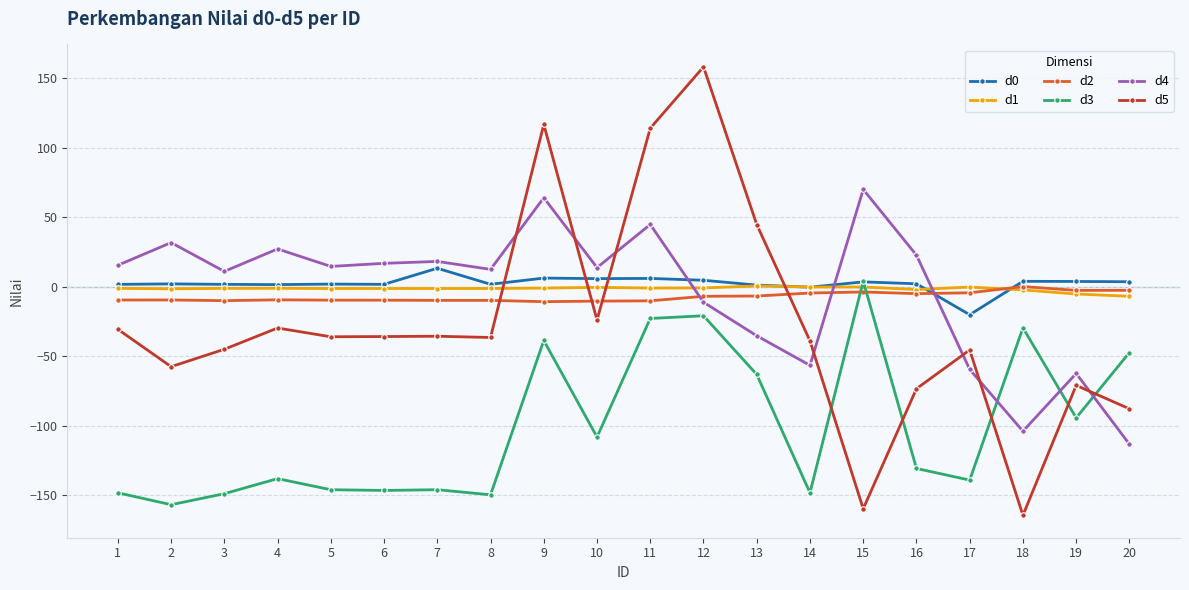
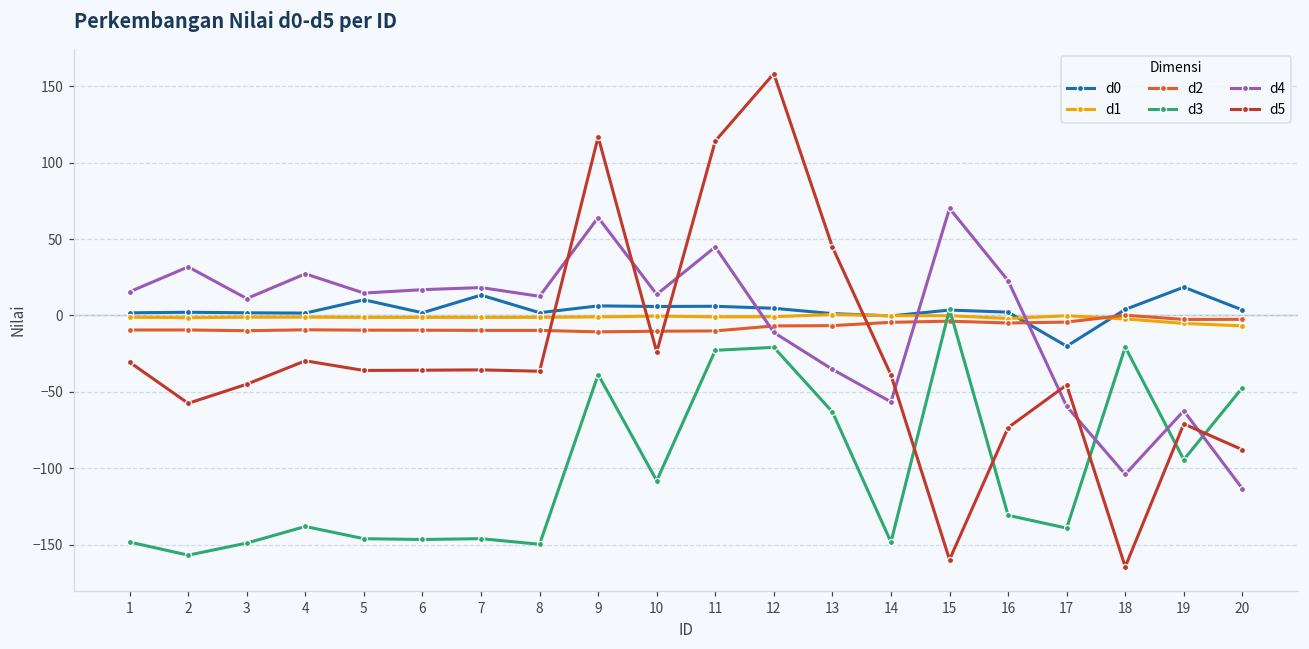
  {
    "d0": {
      "1": 2,
      "2": 2,
      "3": 2,
      "4": 2,
-     "5": 2,
+     "5": 10,
      "6": 2,
      "7": 13,
      "8": 2,
      "9": 6,
      "10": 6,
      "11": 6,
      "12": 5,
      "16": 2,
      "17": -20,
      "18": 4,
-     "19": 4,
+     "19": 18,
      "20": 4
    },
    "d1": {
      "1": -1,
      "2": -1,
      "3": -1,
      "4": -1,
      "5": -1,
      "6": -1,
      "7": -1,
      "8": -1,
      "9": -1,
      "10": 0,
      "11": -1,
      "12": -1,
      "15": 0,
      "16": -2,
      "17": 0,
      "18": -2,
      "19": -5,
      "20": -7
    },
    "d3": {
      "1": -148,
      "2": -157,
      "3": -149,
      "4": -138,
      "5": -146,
      "6": -147,
      "7": -146,
      "8": -150,
      "9": -39,
      "10": -108,
      "11": -23,
      "12": -21,
      "13": -63,
      "14": -148,
      "16": -131,
      "17": -139,
-     "18": -30,
+     "18": -21,
      "19": -94,
      "20": -47
    },
    "d4": {
      "1": 15,
      "2": 32,
      "3": 11,
      "4": 27,
      "5": 15,
      "6": 17,
      "7": 18,
      "8": 13,
      "9": 64,
      "10": 14,
      "11": 45,
      "12": -11,
      "13": -35,
      "14": -57,
      "15": 70,
      "16": 23,
      "17": -59,
      "18": -104,
      "19": -62,
      "20": -113
    }
  }
